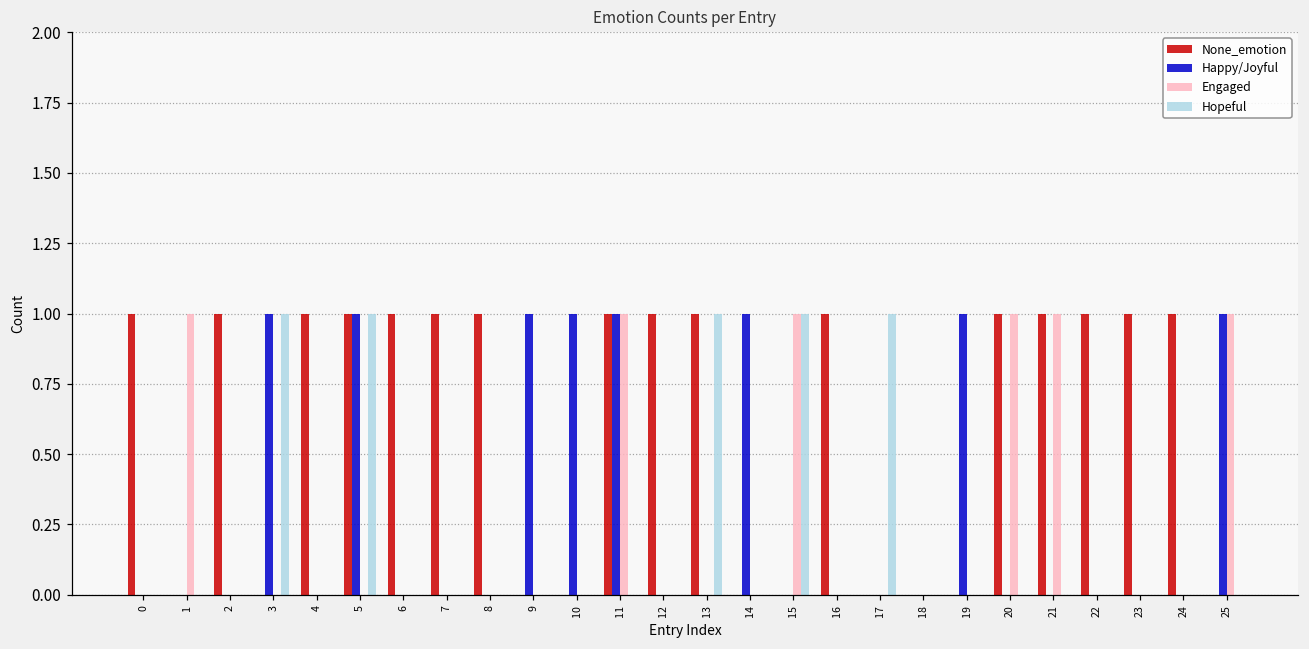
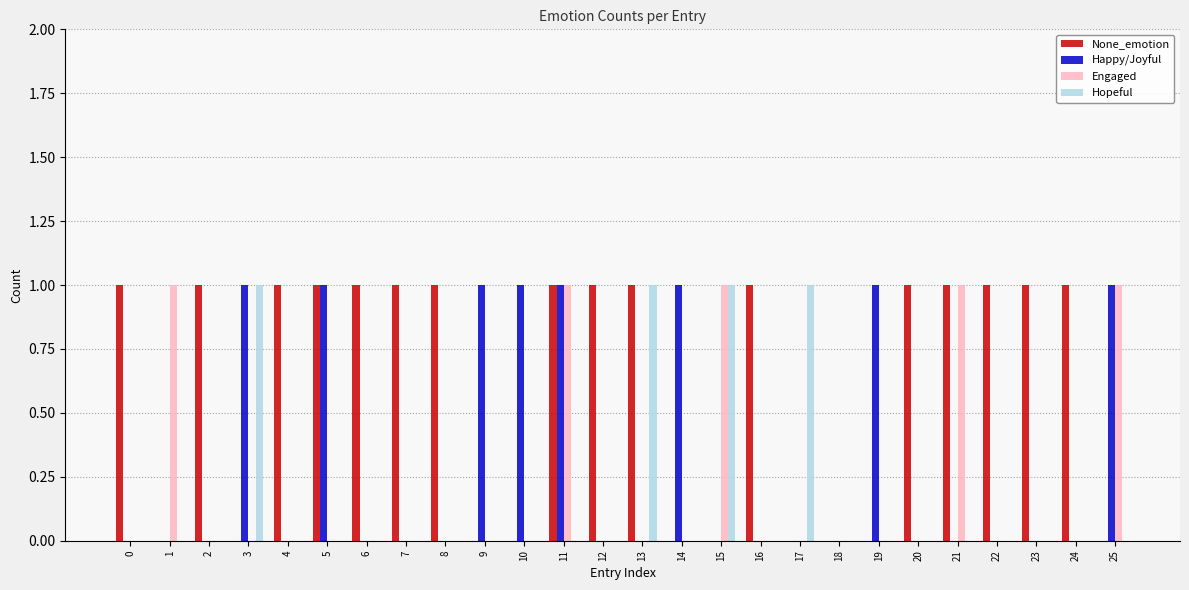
  {
    "None_emotion": {
      "0": 1,
      "1": 0,
      "2": 1,
      "3": 0,
      "4": 1,
      "5": 1,
      "6": 1,
      "7": 1,
      "8": 1,
      "9": 0,
      "10": 0,
      "11": 1,
      "12": 1,
      "13": 1,
      "14": 0,
      "15": 0,
      "16": 1,
      "17": 0,
      "18": 0,
      "19": 0,
      "20": 1,
      "21": 1,
      "22": 1,
      "23": 1,
      "24": 1,
      "25": 0
    },
    "Happy/Joyful": {
      "0": 0,
      "1": 0,
      "2": 0,
      "3": 1,
      "4": 0,
      "5": 1,
      "6": 0,
      "7": 0,
      "8": 0,
      "9": 1,
      "10": 1,
      "11": 1,
      "12": 0,
      "13": 0,
      "14": 1,
      "15": 0,
      "16": 0,
      "17": 0,
      "18": 0,
      "19": 1,
      "20": 0,
      "21": 0,
      "22": 0,
      "23": 0,
      "24": 0,
      "25": 1
    },
    "Engaged": {
      "0": 0,
      "1": 1,
      "2": 0,
      "3": 0,
      "4": 0,
      "5": 0,
      "6": 0,
      "7": 0,
      "8": 0,
      "9": 0,
      "10": 0,
      "11": 1,
      "12": 0,
      "13": 0,
      "14": 0,
      "15": 1,
      "16": 0,
      "17": 0,
      "18": 0,
      "19": 0,
-     "20": 1,
+     "20": 0,
      "21": 1,
      "22": 0,
      "23": 0,
      "24": 0,
      "25": 1
    },
    "Hopeful": {
      "0": 0,
      "1": 0,
      "2": 0,
      "3": 1,
      "4": 0,
-     "5": 1,
+     "5": 0,
      "6": 0,
      "7": 0,
      "8": 0,
      "9": 0,
      "10": 0,
      "11": 0,
      "12": 0,
      "13": 1,
      "14": 0,
      "15": 1,
      "16": 0,
      "17": 1,
      "18": 0,
      "19": 0,
      "20": 0,
      "21": 0,
      "22": 0,
      "23": 0,
      "24": 0,
      "25": 0
    }
  }
